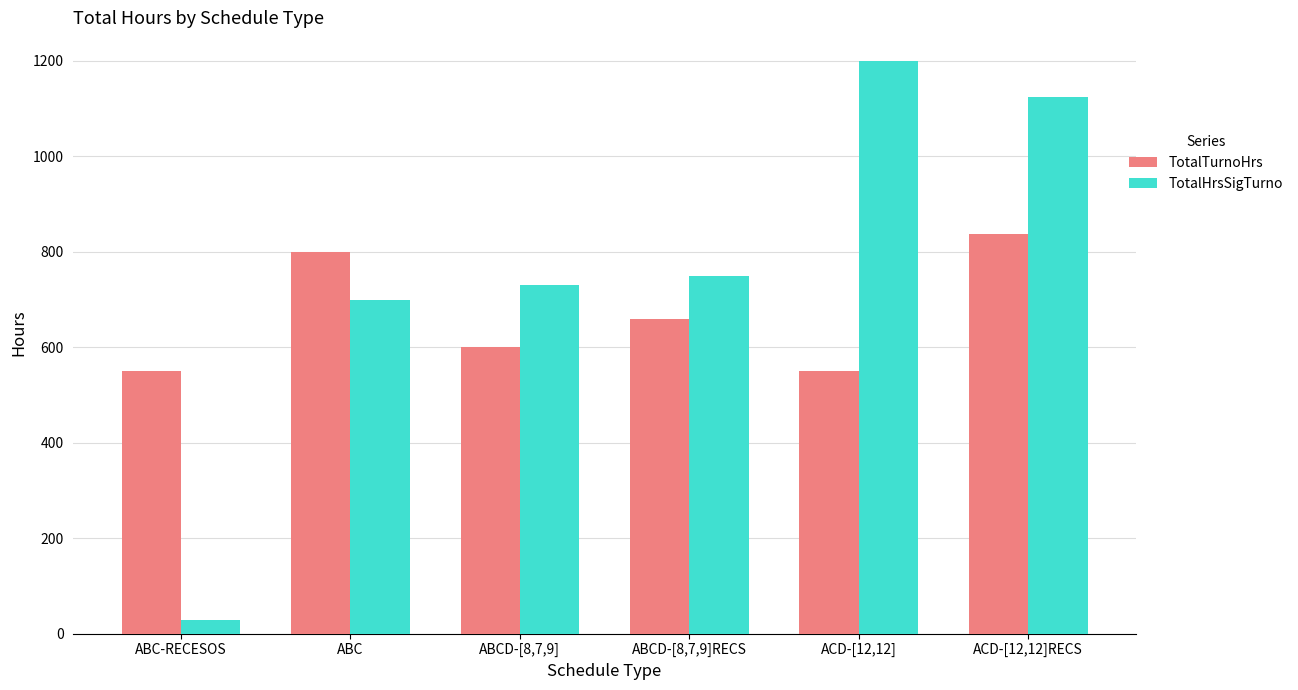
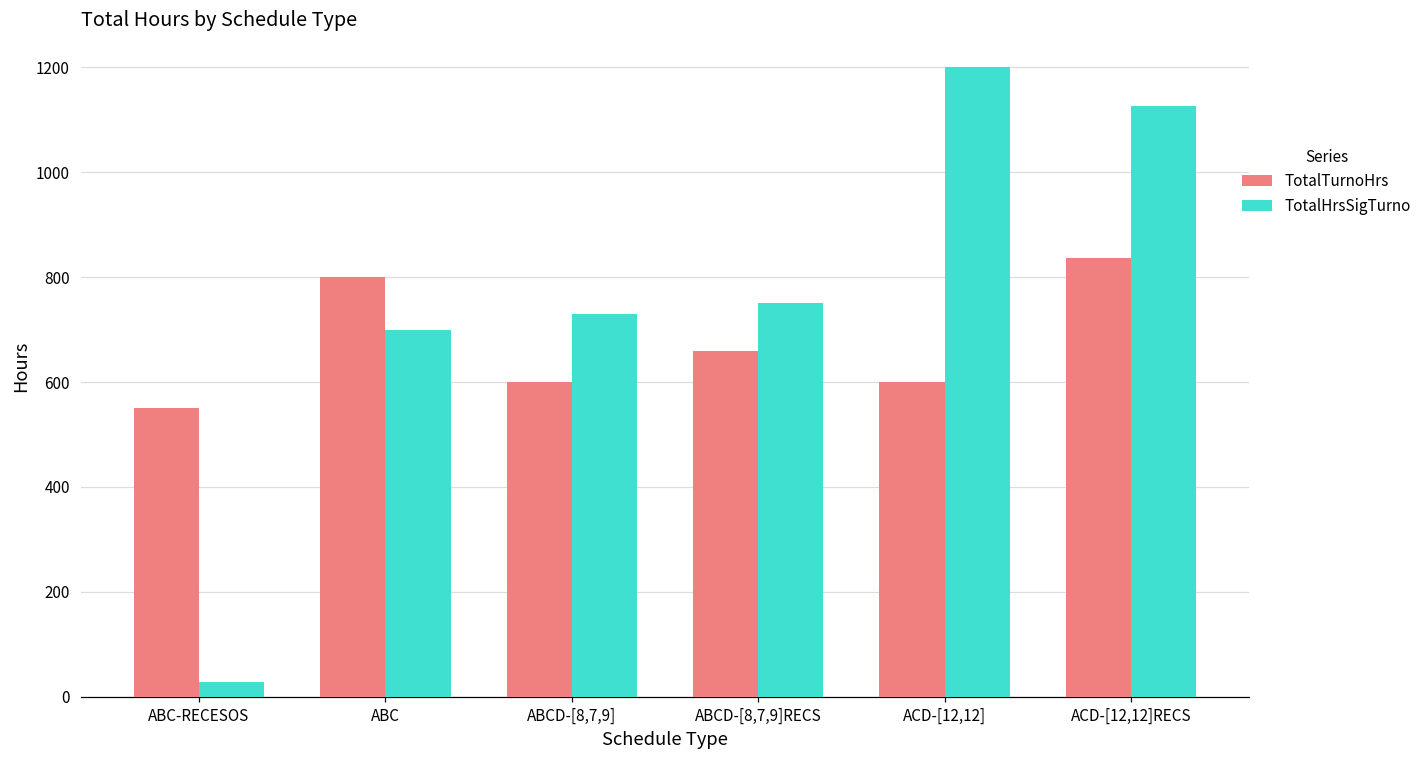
  {
    "TotalTurnoHrs": {
      "ABC-RECESOS": 550,
      "ABC": 800,
      "ABCD-[8,7,9]": 600,
      "ABCD-[8,7,9]RECS": 660,
-     "ACD-[12,12]": 550,
+     "ACD-[12,12]": 600,
      "ACD-[12,12]RECS": 840
    },
    "TotalHrsSigTurno": {
      "ABC-RECESOS": 30,
      "ABC": 700,
      "ABCD-[8,7,9]": 730,
      "ABCD-[8,7,9]RECS": 750,
      "ACD-[12,12]": 1200,
      "ACD-[12,12]RECS": 1130
    }
  }
